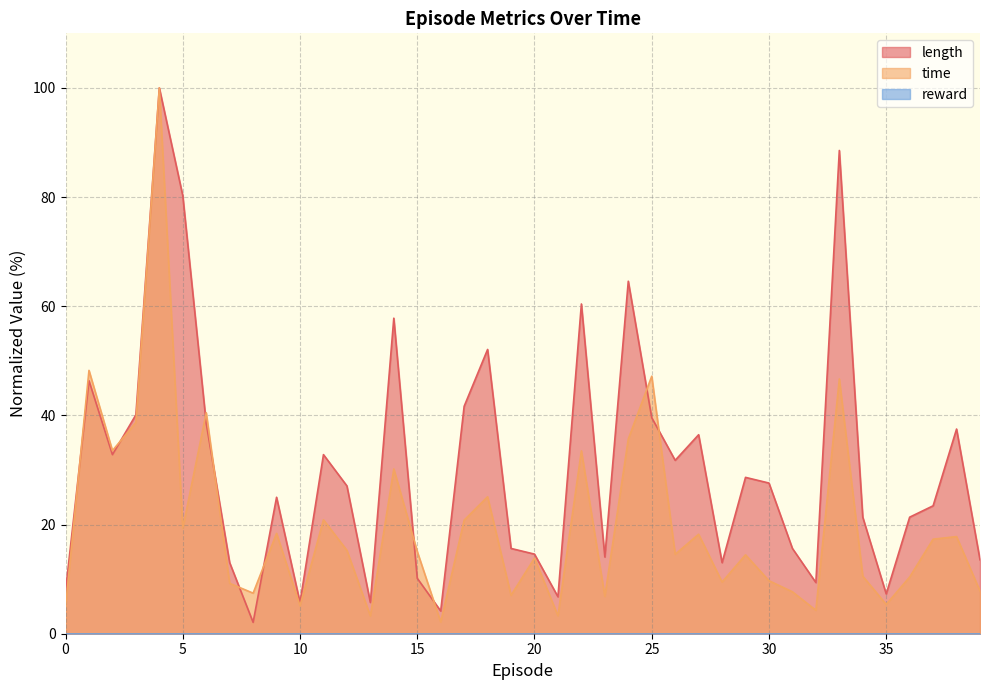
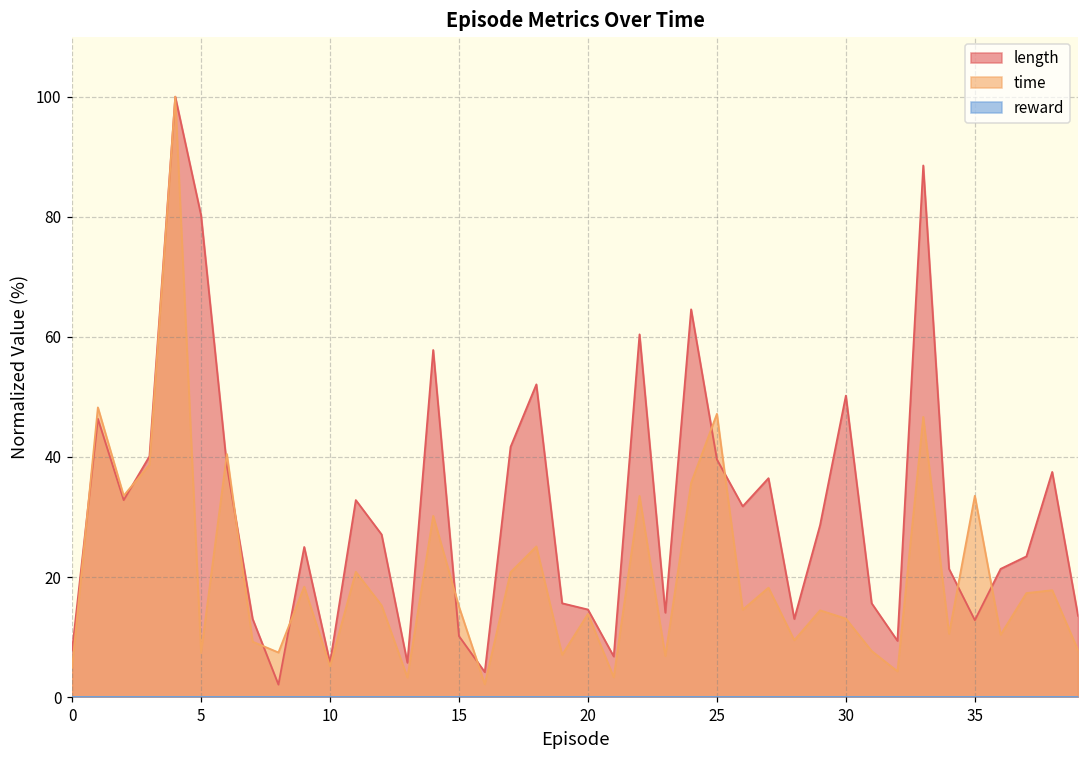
  {
    "length": {
      "0": 8,
      "5": 80,
      "10": 6,
      "15": 10,
      "20": 15,
      "25": 40,
-     "30": 28,
-     "35": 7
+     "30": 50,
+     "35": 13
    },
    "time": {
      "0": 5,
-     "5": 19,
+     "5": 7,
      "10": 5,
      "15": 15,
      "20": 14,
      "25": 47,
-     "30": 10,
-     "35": 5
+     "30": 13,
+     "35": 34
    },
    "reward": {
      "0": 0,
      "5": 0,
      "10": 0,
      "15": 0,
      "20": 0,
      "25": 0,
      "30": 0,
      "35": 0
    }
  }
